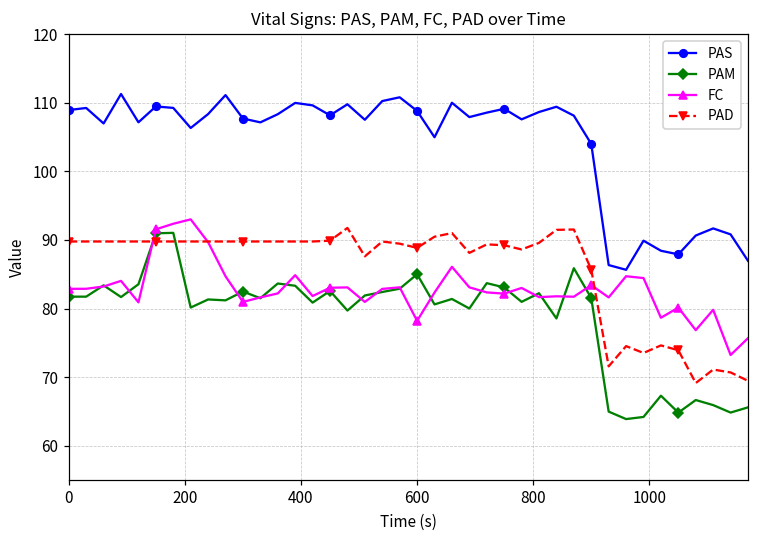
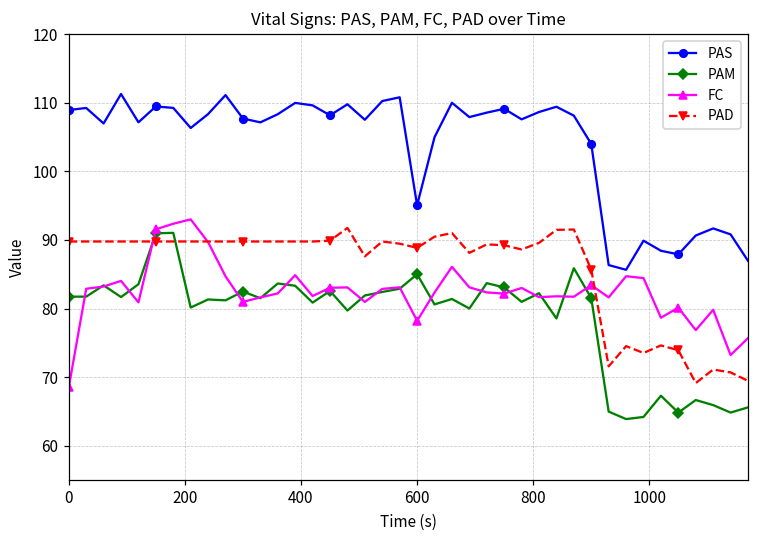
  {
    "PAS": {
      "0": 109,
-     "600": 109
+     "600": 95
    },
    "PAM": {
      "0": 82,
      "600": 85
    },
    "FC": {
-     "0": 83,
+     "0": 69,
      "600": 78
    },
    "PAD": {
      "0": 90,
      "600": 89
    }
  }
